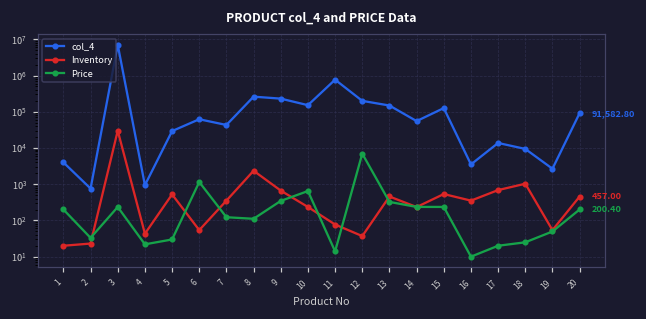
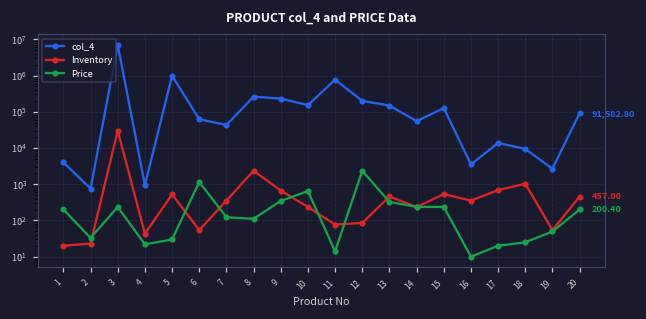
  {
    "col_4": {
      "1": 4000,
      "2": 800,
      "3": 7000000,
      "4": 900,
-     "5": 30000,
+     "5": 1000000,
      "6": 60000,
      "7": 40000,
      "8": 300000,
      "9": 200000,
      "10": 200000,
      "11": 800000,
      "12": 200000,
      "13": 100000,
      "14": 60000,
      "15": 130000,
      "16": 4000,
      "17": 14000,
      "18": 9000,
      "19": 3000
    },
    "Inventory": {
      "1": 20,
      "2": 20,
      "3": 30000,
      "4": 40,
      "5": 500,
      "6": 50,
      "7": 400,
      "8": 2000,
      "9": 700,
      "10": 200,
      "11": 80,
-     "12": 40,
+     "12": 90,
      "13": 500,
      "15": 500,
      "16": 400,
      "17": 700,
      "18": 1000
    },
    "Price": {
      "1": 200,
      "2": 30,
      "3": 200,
      "4": 20,
      "5": 30,
      "6": 1200,
      "7": 120,
      "8": 110,
      "9": 300,
      "10": 600,
      "11": 14,
-     "12": 7000,
+     "12": 2000,
      "13": 300,
      "15": 200,
      "16": 10,
      "17": 20,
      "18": 20
    }
  }
